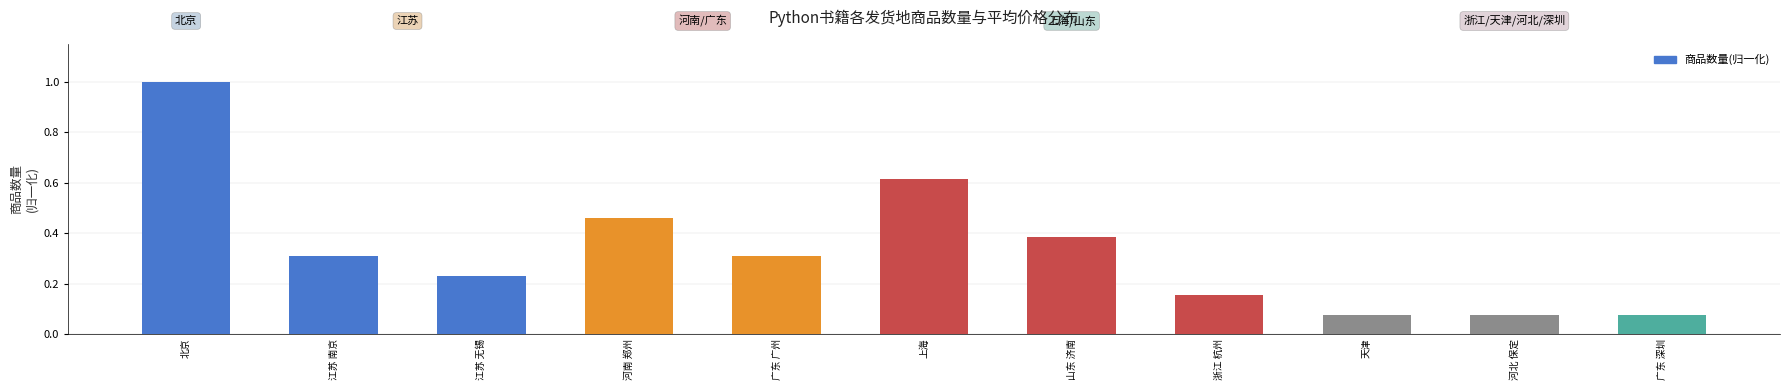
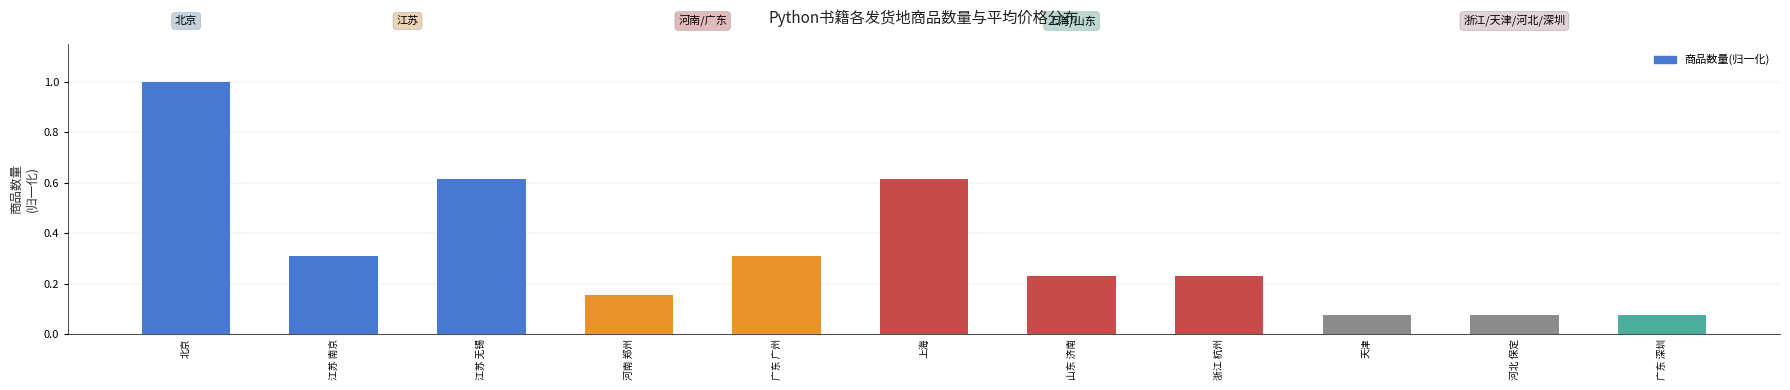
  {
    "北京": 1.00,
    "江苏 南京": 0.31,
-   "江苏 无锡": 0.23,
-   "河南 郑州": 0.46,
+   "江苏 无锡": 0.62,
+   "河南 郑州": 0.15,
    "广东 广州": 0.31,
    "上海": 0.62,
-   "山东 济南": 0.38,
-   "浙江 杭州": 0.15,
+   "山东 济南": 0.23,
+   "浙江 杭州": 0.23,
    "天津": 0.08,
    "河北 保定": 0.08,
    "广东 深圳": 0.08
  }
